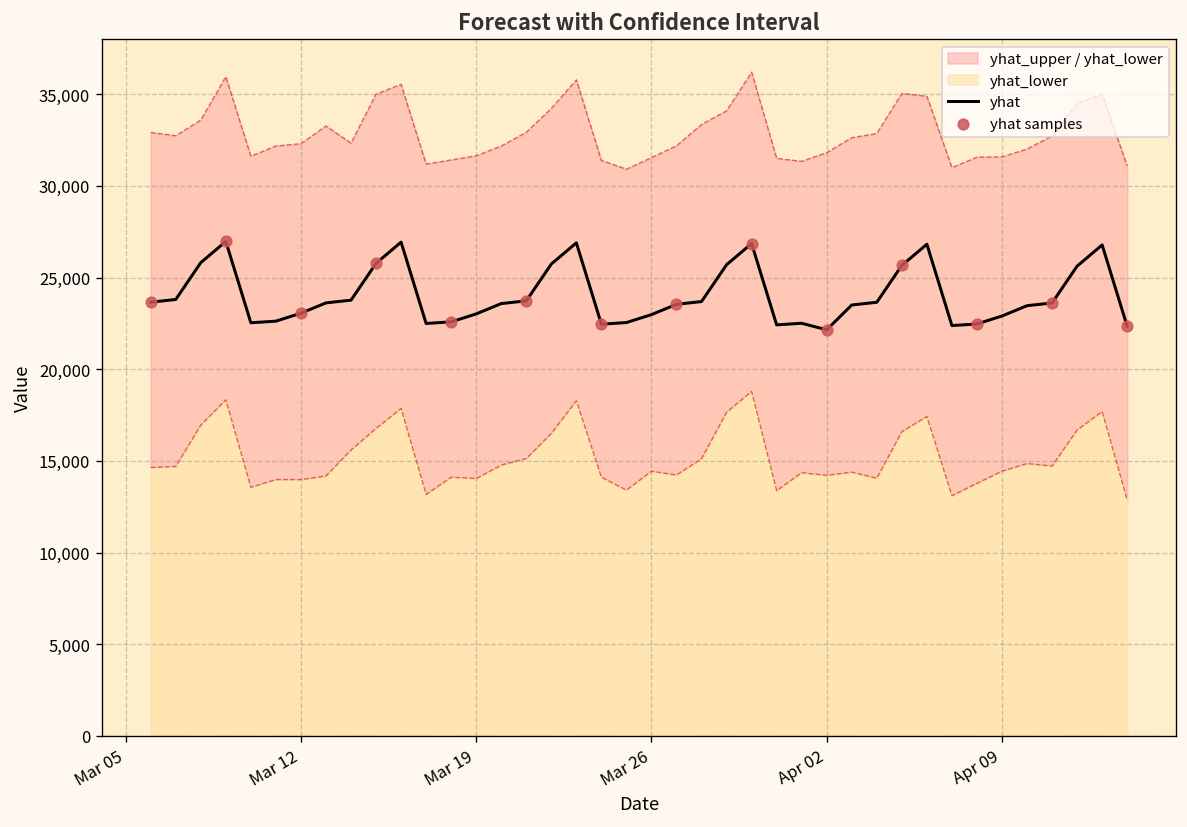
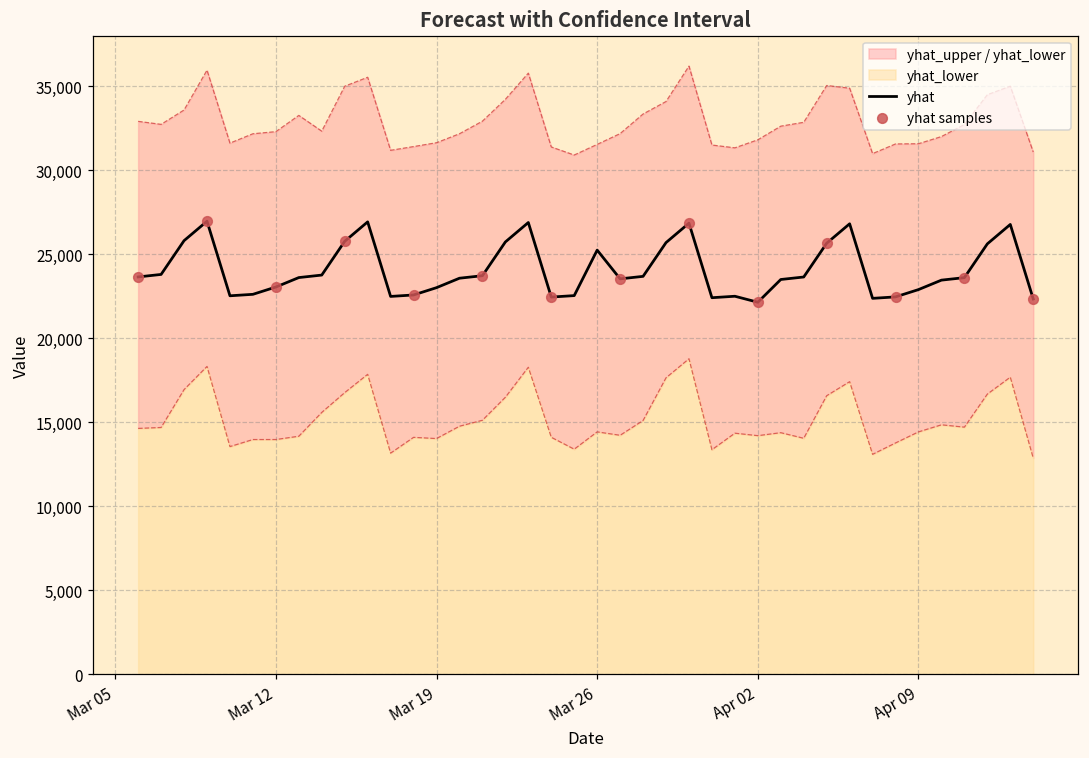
  {
    "yhat": {
      "Mar 19": "23,000",
-     "Mar 26": "23,000",
+     "Mar 26": "25,200",
      "Apr 09": "22,900"
    }
  }
